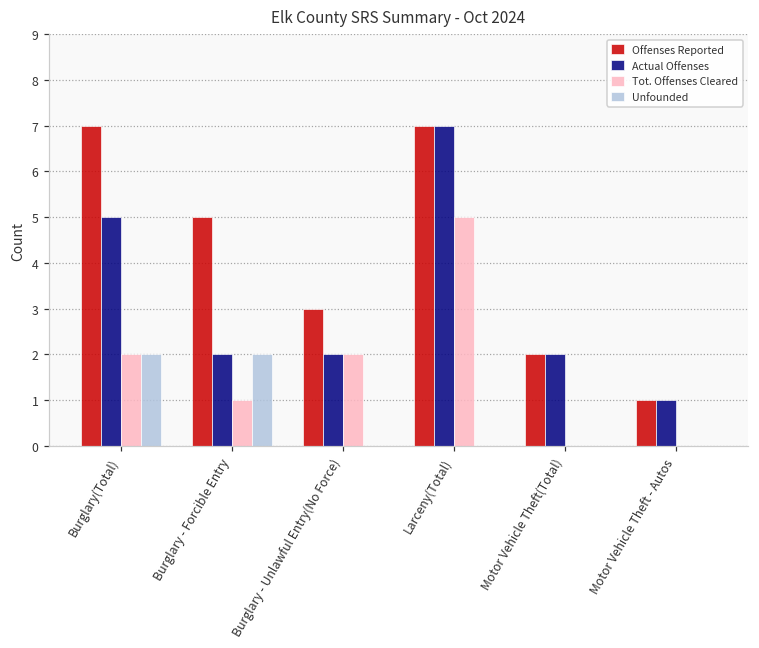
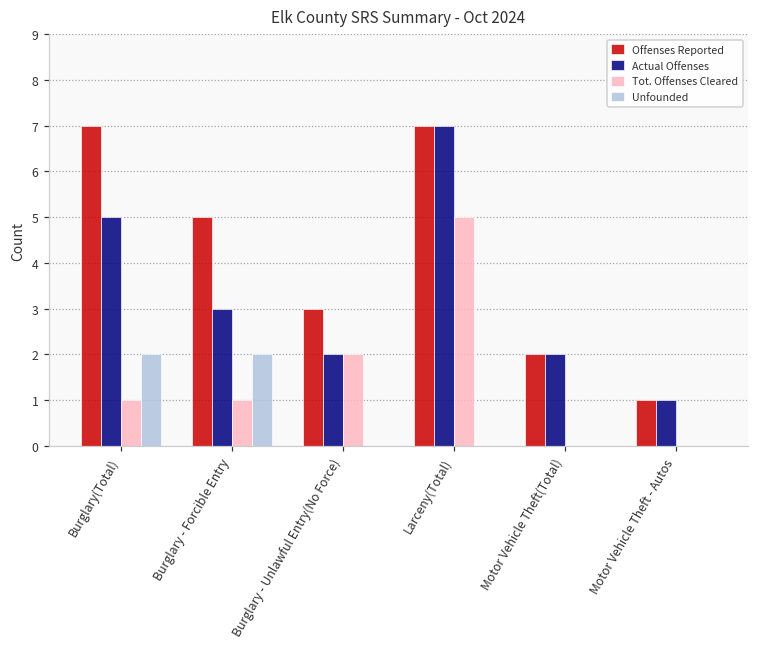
  {
    "Offenses Reported": {
      "Burglary(Total)": 7,
      "Burglary - Forcible Entry": 5,
      "Burglary - Unlawful Entry(No Force)": 3,
      "Larceny(Total)": 7,
      "Motor Vehicle Theft(Total)": 2,
      "Motor Vehicle Theft - Autos": 1
    },
    "Actual Offenses": {
      "Burglary(Total)": 5,
-     "Burglary - Forcible Entry": 2,
+     "Burglary - Forcible Entry": 3,
      "Burglary - Unlawful Entry(No Force)": 2,
      "Larceny(Total)": 7,
      "Motor Vehicle Theft(Total)": 2,
      "Motor Vehicle Theft - Autos": 1
    },
    "Tot. Offenses Cleared": {
-     "Burglary(Total)": 2,
+     "Burglary(Total)": 1,
      "Burglary - Forcible Entry": 1,
      "Burglary - Unlawful Entry(No Force)": 2,
      "Larceny(Total)": 5,
      "Motor Vehicle Theft(Total)": 0,
      "Motor Vehicle Theft - Autos": 0
    },
    "Unfounded": {
      "Burglary(Total)": 2,
      "Burglary - Forcible Entry": 2,
      "Burglary - Unlawful Entry(No Force)": 0,
      "Larceny(Total)": 0,
      "Motor Vehicle Theft(Total)": 0,
      "Motor Vehicle Theft - Autos": 0
    }
  }
